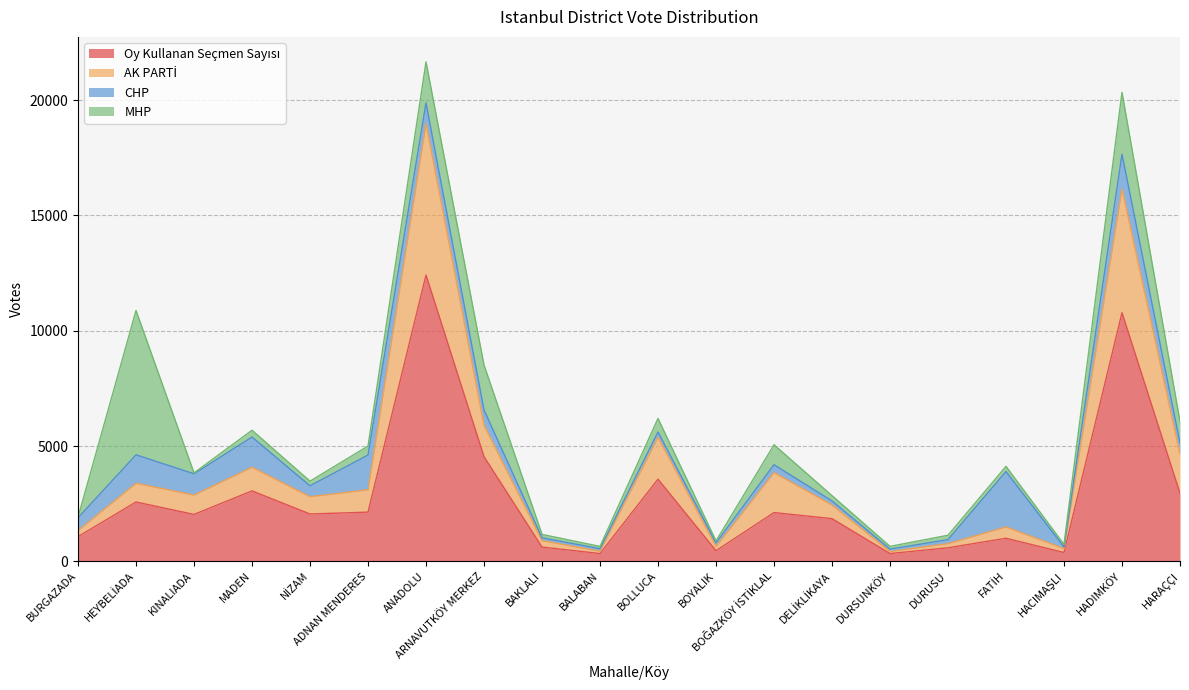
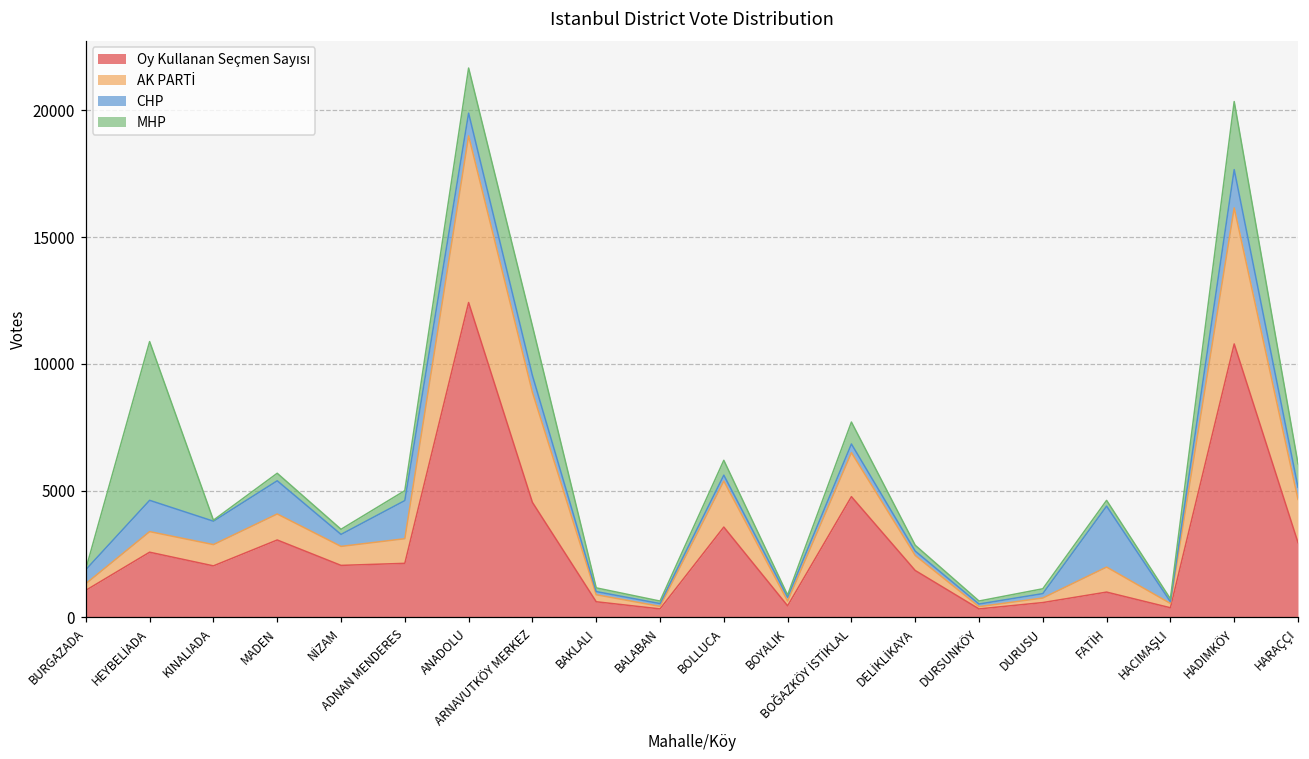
  {
    "Oy Kullanan Seçmen Sayısı": {
      "BURGAZADA": 1100,
      "HEYBELİADA": 2600,
      "KINALIADA": 2000,
      "MADEN": 3100,
      "NİZAM": 2100,
      "ADNAN MENDERES": 2100,
      "ANADOLU": 12400,
      "ARNAVUTKÖY MERKEZ": 4500,
      "BAKLALI": 600,
      "BOLLUCA": 3600,
      "BOYALIK": 500,
-     "BOĞAZKÖY İSTİKLAL": 2100,
+     "BOĞAZKÖY İSTİKLAL": 4800,
      "DELİKLİKAYA": 1900,
      "DURUSU": 600,
      "FATİH": 1000,
      "HACIMAŞLI": 400,
      "HADIMKÖY": 10800,
      "HARAÇÇI": 3000
    },
    "AK PARTİ": {
      "BURGAZADA": 300,
      "HEYBELİADA": 800,
      "KINALIADA": 800,
      "MADEN": 1000,
      "NİZAM": 700,
      "ADNAN MENDERES": 1000,
      "ANADOLU": 6600,
-     "ARNAVUTKÖY MERKEZ": 1400,
+     "ARNAVUTKÖY MERKEZ": 4300,
      "BAKLALI": 300,
      "BOLLUCA": 1800,
      "BOYALIK": 200,
      "BOĞAZKÖY İSTİKLAL": 1700,
      "DELİKLİKAYA": 600,
      "DURUSU": 200,
-     "FATİH": 500,
+     "FATİH": 1000,
      "HADIMKÖY": 5400,
      "HARAÇÇI": 1700
    },
    "CHP": {
      "HEYBELİADA": 1200,
      "MADEN": 1300,
      "NİZAM": 500,
      "ADNAN MENDERES": 1500,
      "ANADOLU": 900,
      "ARNAVUTKÖY MERKEZ": 700,
      "BAKLALI": 100,
      "BOLLUCA": 200,
      "BOĞAZKÖY İSTİKLAL": 300,
      "DELİKLİKAYA": 200,
      "DURUSU": 200,
      "FATİH": 2400,
      "HADIMKÖY": 1500,
      "HARAÇÇI": 500
    },
    "MHP": {
      "HEYBELİADA": 6300,
      "MADEN": 300,
      "NİZAM": 200,
      "ADNAN MENDERES": 400,
      "ANADOLU": 1800,
      "ARNAVUTKÖY MERKEZ": 2000,
      "BAKLALI": 100,
      "BOLLUCA": 600,
      "BOĞAZKÖY İSTİKLAL": 900,
      "DELİKLİKAYA": 200,
      "DURSUNKÖY": 100,
      "DURUSU": 200,
      "FATİH": 200,
      "HACIMAŞLI": 100,
      "HADIMKÖY": 2700,
      "HARAÇÇI": 900
    }
  }
